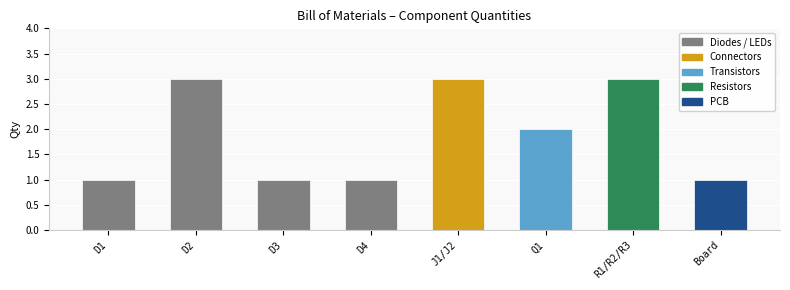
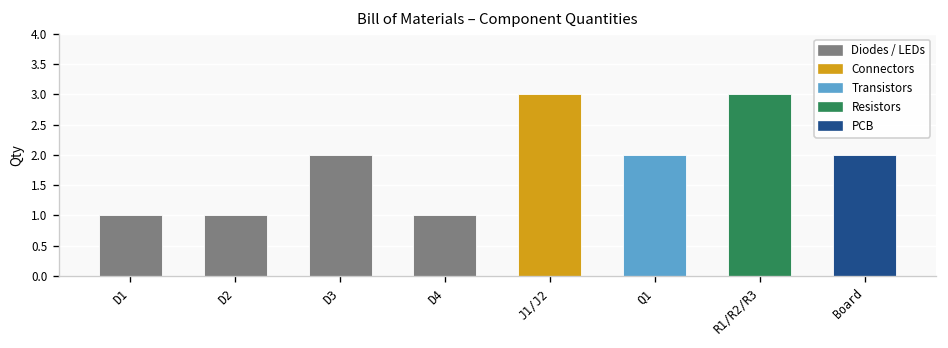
  {
    "D1": 1,
-   "D2": 3,
-   "D3": 1,
+   "D2": 1,
+   "D3": 2,
    "D4": 1,
    "J1/J2": 3,
    "Q1": 2,
    "R1/R2/R3": 3,
-   "Board": 1
+   "Board": 2
  }
